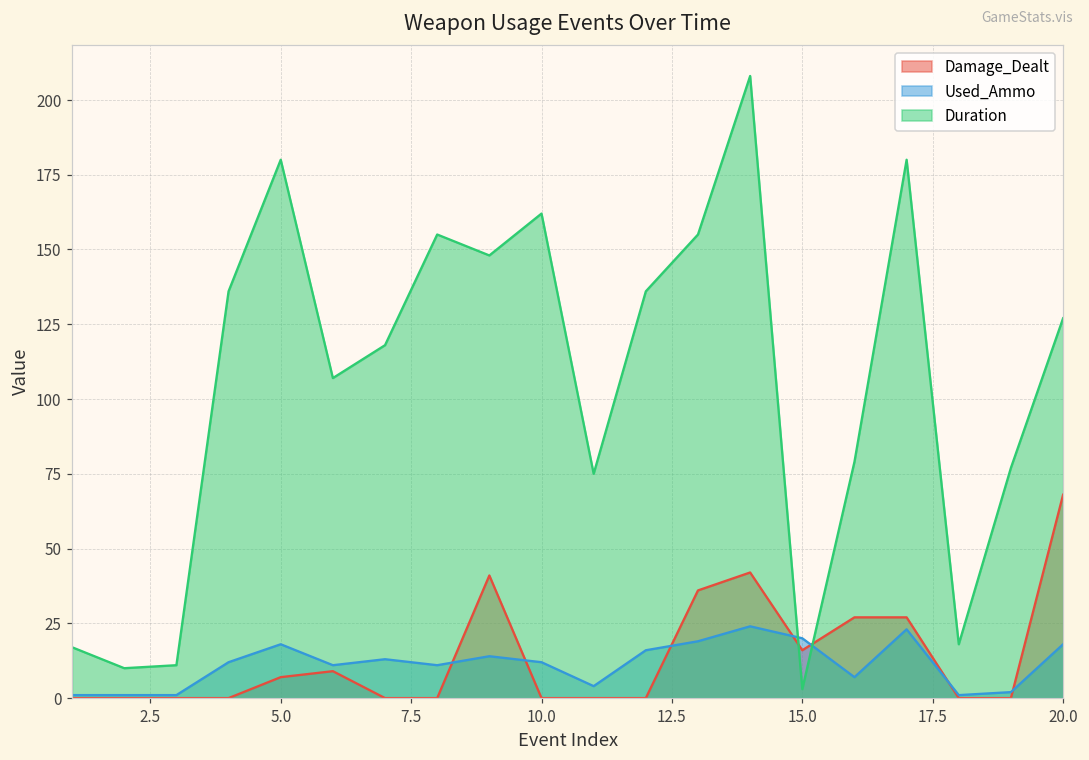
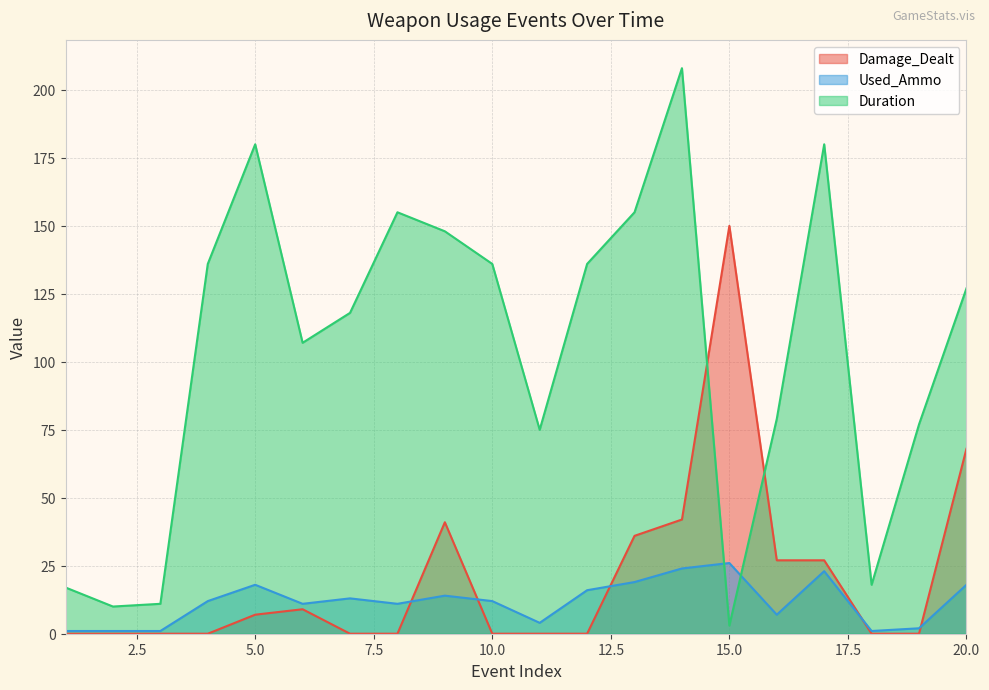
  {
    "Damage_Dealt": {
      "5.0": 7,
      "10.0": 0,
-     "15.0": 16,
+     "15.0": 150,
      "20.0": 68
    },
    "Used_Ammo": {
      "5.0": 18,
      "10.0": 12,
-     "15.0": 20,
+     "15.0": 26,
      "20.0": 18
    },
    "Duration": {
      "5.0": 180,
-     "10.0": 162,
+     "10.0": 136,
      "15.0": 3,
      "20.0": 127
    }
  }
